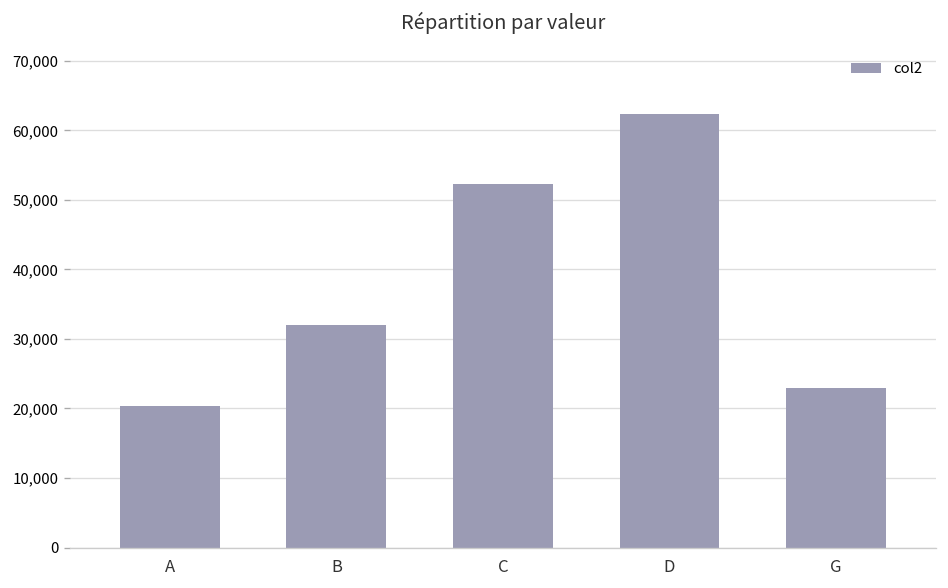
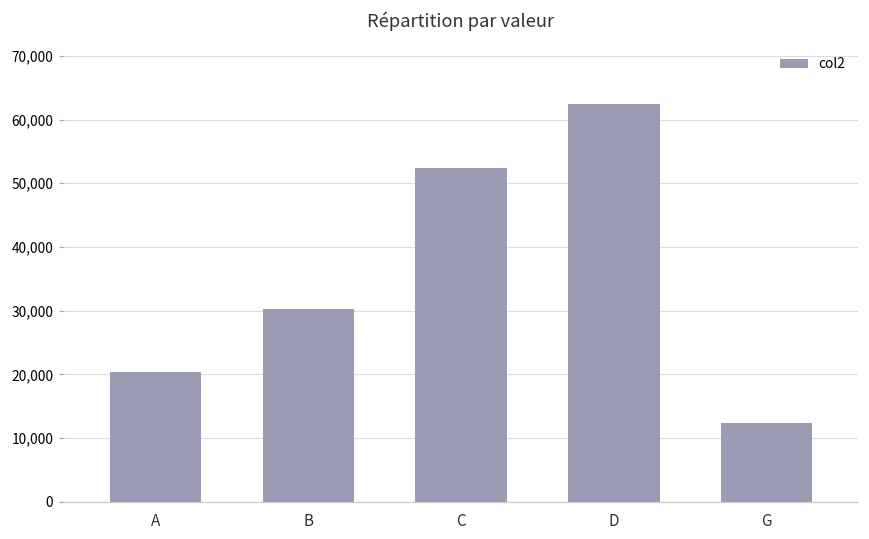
  {
    "A": "20,000",
-   "B": "32,000",
+   "B": "30,000",
    "C": "52,000",
    "D": "62,000",
-   "G": "23,000"
+   "G": "12,000"
  }
